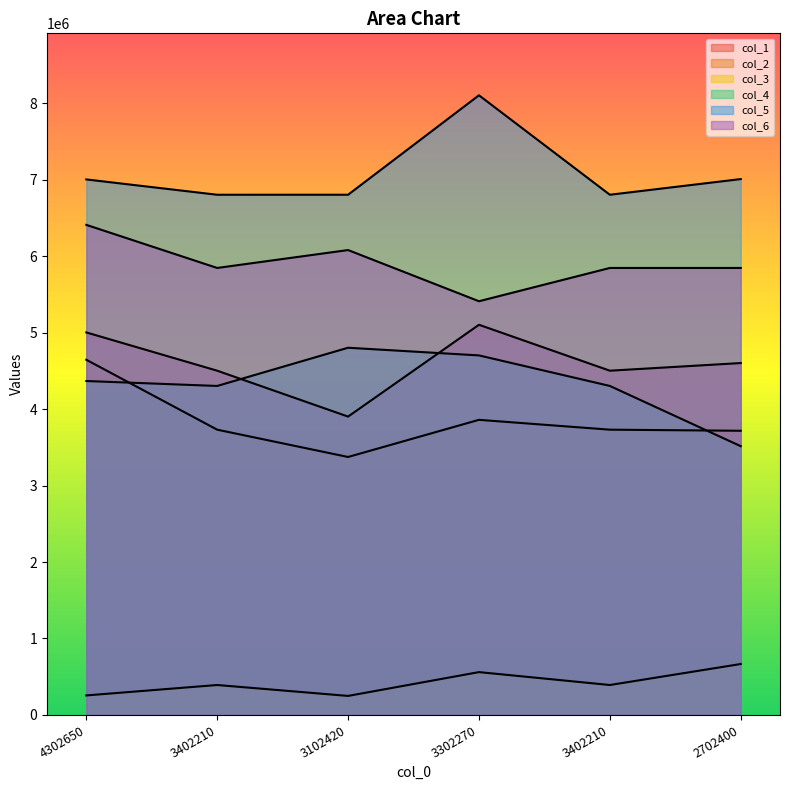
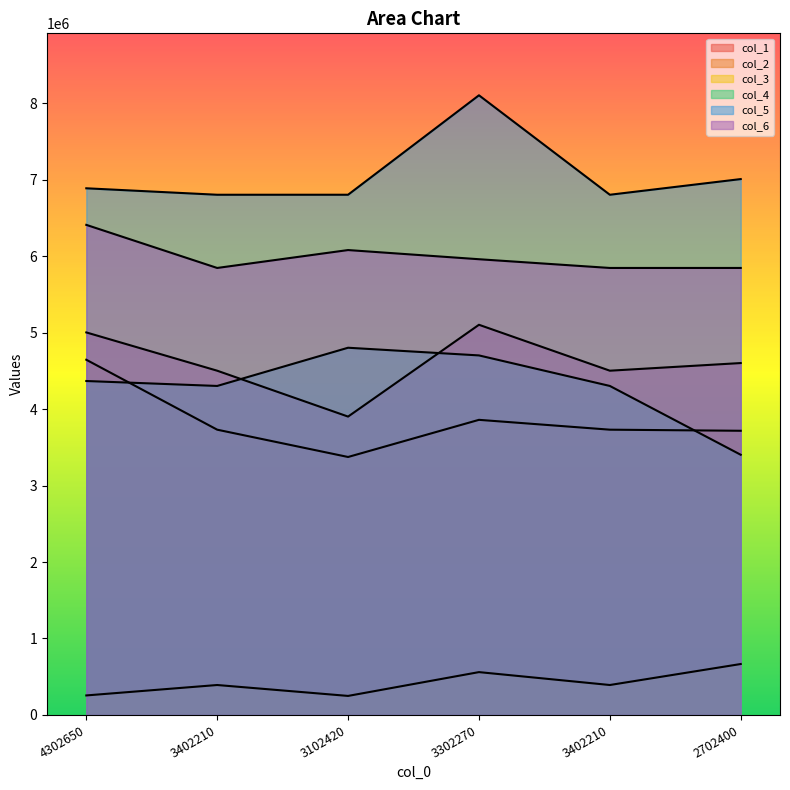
  {
    "col_4": {
      "4302650": 4400000,
      "3102420": 4800000,
      "3302270": 4700000,
-     "2702400": 3500000
+     "2702400": 3400000
    },
    "col_5": {
-     "4302650": 7000000,
+     "4302650": 6900000,
      "3102420": 6800000,
      "3302270": 8100000,
      "2702400": 7000000
    },
    "col_6": {
      "4302650": 6400000,
      "3102420": 6100000,
-     "3302270": 5400000,
+     "3302270": 6000000,
      "2702400": 5800000
    }
  }
